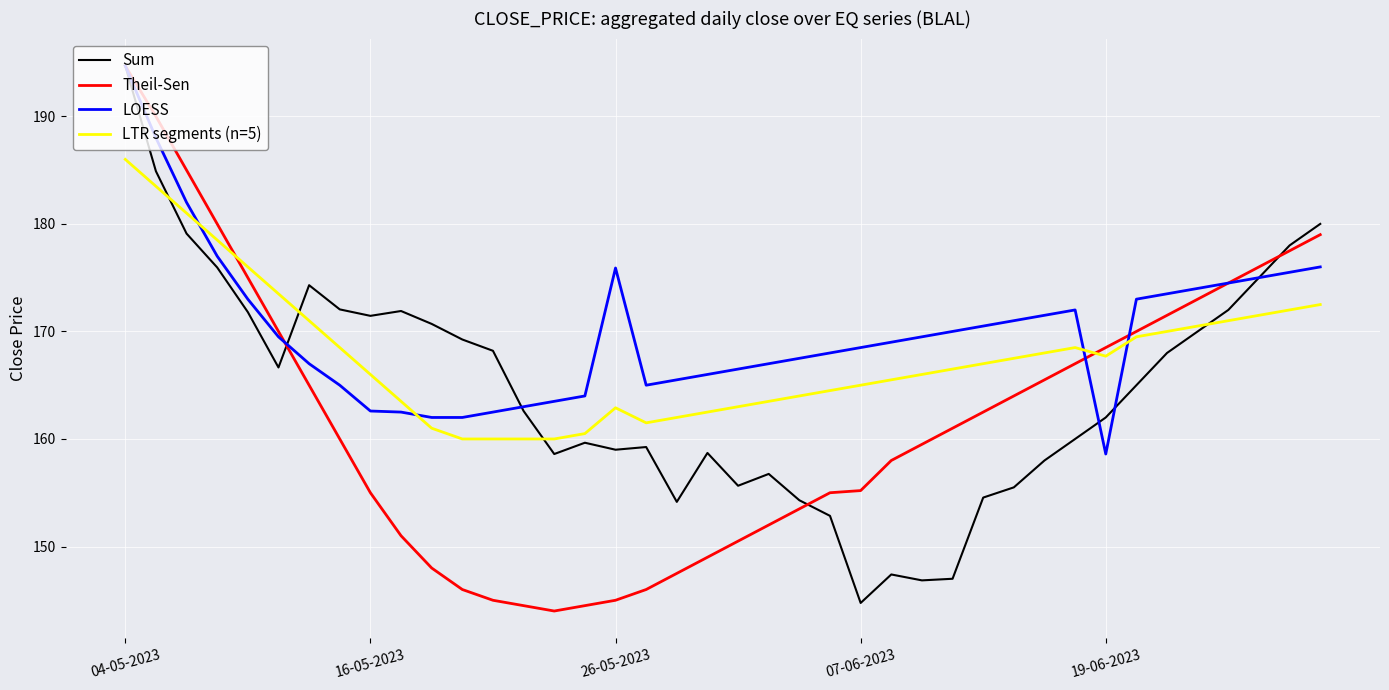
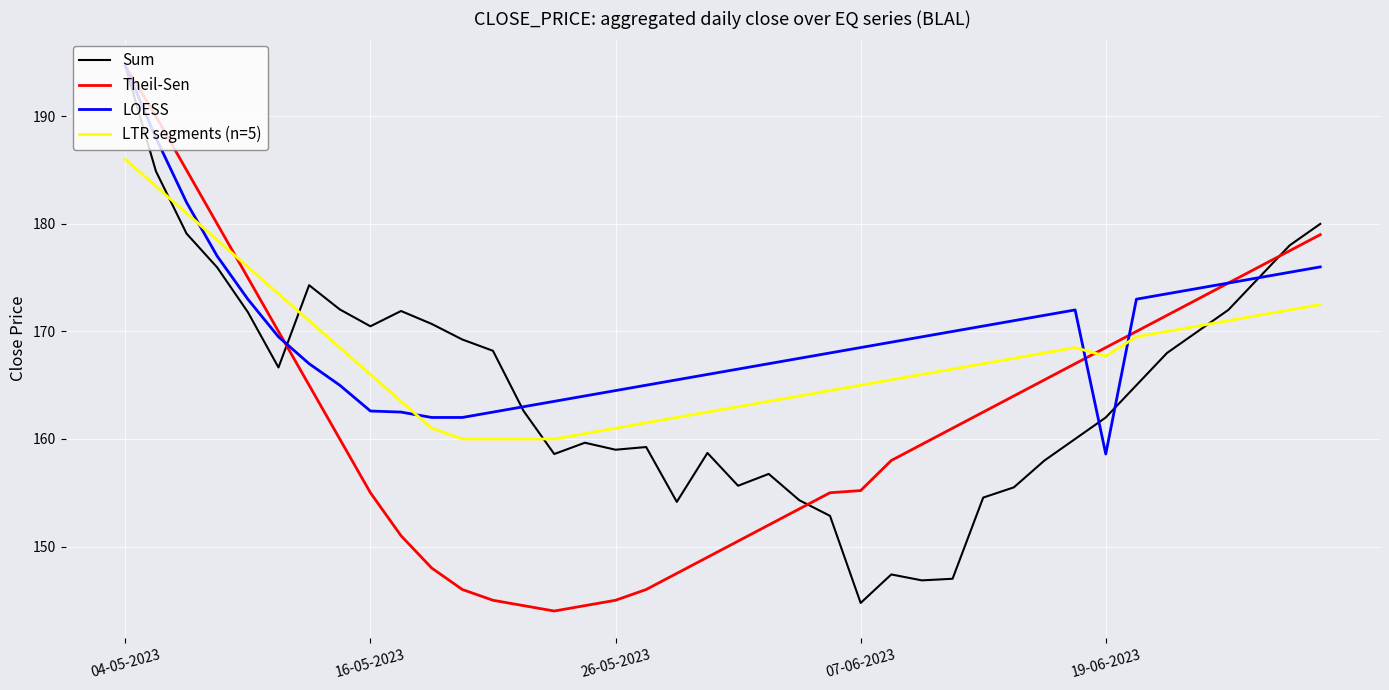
  {
    "Sum": {
-     "16-05-2023": 171.5,
+     "16-05-2023": 170.5,
      "26-05-2023": 159.0,
      "07-06-2023": 144.8,
      "19-06-2023": 162.0
    },
    "Theil-Sen": {
      "16-05-2023": 155.0,
      "26-05-2023": 145.0,
      "07-06-2023": 155.2,
      "19-06-2023": 168.5
    },
    "LOESS": {
      "16-05-2023": 162.6,
-     "26-05-2023": 175.9,
+     "26-05-2023": 164.5,
      "07-06-2023": 168.5,
      "19-06-2023": 158.6
    },
    "LTR segments (n=5)": {
      "04-05-2023": 186.0,
      "16-05-2023": 166.0,
-     "26-05-2023": 162.9,
+     "26-05-2023": 161.0,
      "07-06-2023": 165.0,
      "19-06-2023": 167.7
    }
  }
